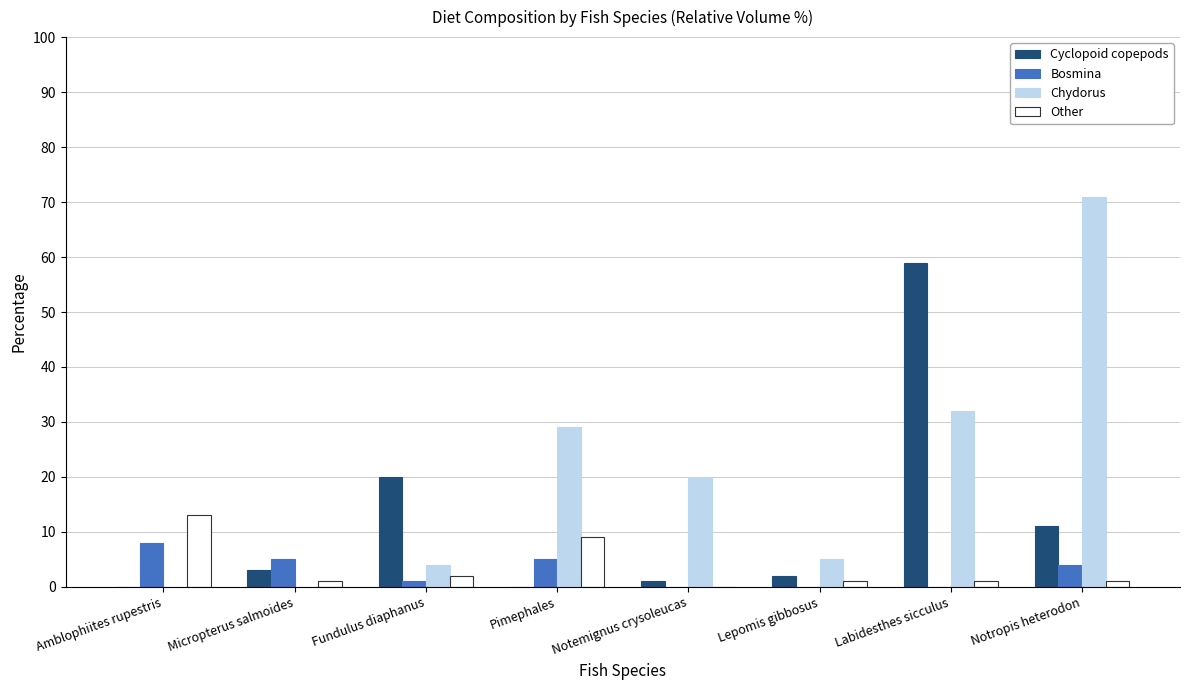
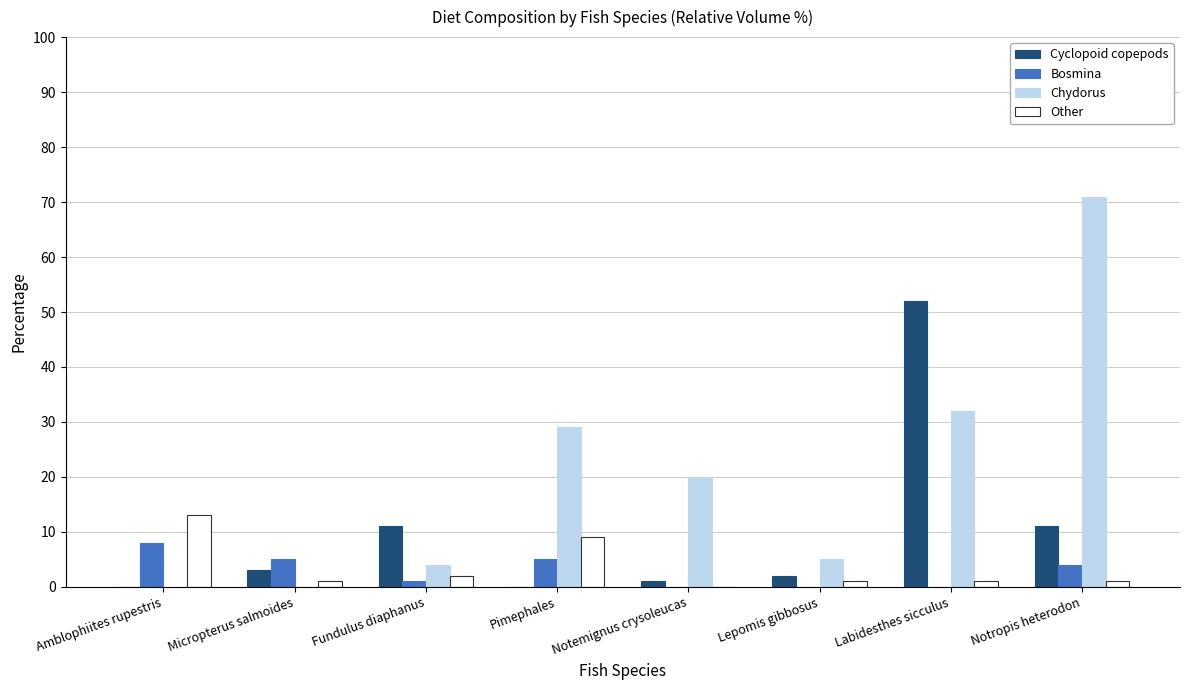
  {
    "Cyclopoid copepods": {
      "Amblophiites rupestris": 0,
      "Micropterus salmoides": 3,
-     "Fundulus diaphanus": 20,
+     "Fundulus diaphanus": 11,
      "Pimephales": 0,
      "Notemignus crysoleucas": 1,
      "Lepomis gibbosus": 2,
-     "Labidesthes sicculus": 59,
+     "Labidesthes sicculus": 52,
      "Notropis heterodon": 11
    },
    "Bosmina": {
      "Amblophiites rupestris": 8,
      "Micropterus salmoides": 5,
      "Fundulus diaphanus": 1,
      "Pimephales": 5,
      "Notemignus crysoleucas": 0,
      "Lepomis gibbosus": 0,
      "Labidesthes sicculus": 0,
      "Notropis heterodon": 4
    },
    "Chydorus": {
      "Amblophiites rupestris": 0,
      "Micropterus salmoides": 0,
      "Fundulus diaphanus": 4,
      "Pimephales": 29,
      "Notemignus crysoleucas": 20,
      "Lepomis gibbosus": 5,
      "Labidesthes sicculus": 32,
      "Notropis heterodon": 71
    },
    "Other": {
      "Amblophiites rupestris": 13,
      "Micropterus salmoides": 1,
      "Fundulus diaphanus": 2,
      "Pimephales": 9,
      "Notemignus crysoleucas": 0,
      "Lepomis gibbosus": 1,
      "Labidesthes sicculus": 1,
      "Notropis heterodon": 1
    }
  }
